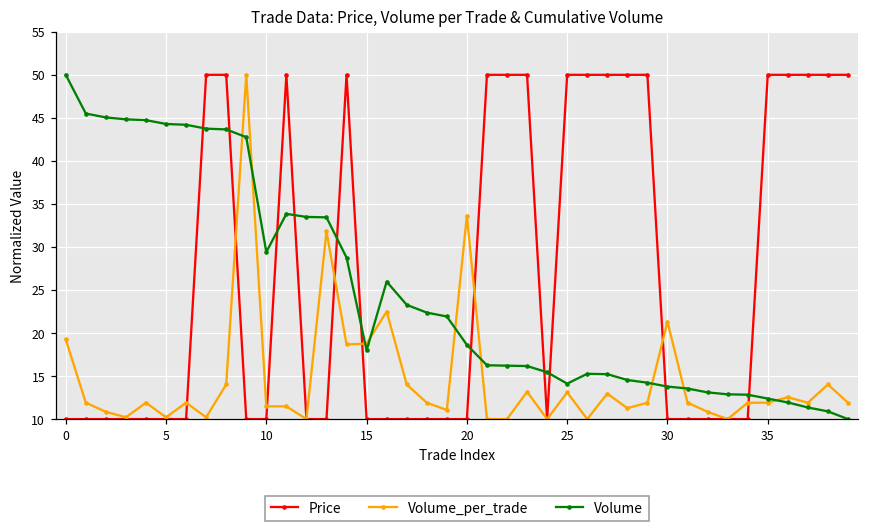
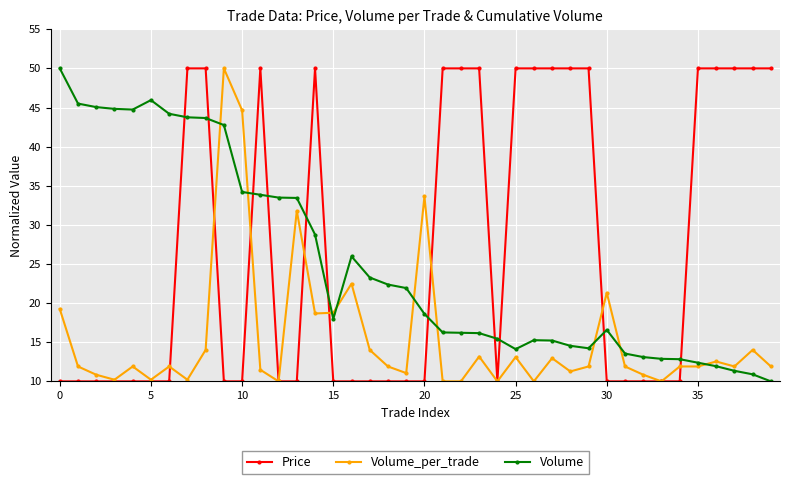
  {
    "Price": {
      "0": 10,
      "10": 10,
      "15": 10,
      "20": 10,
      "25": 50,
      "30": 10,
      "35": 50
    },
    "Volume_per_trade": {
      "0": 19,
-     "10": 11,
+     "10": 45,
      "15": 19,
      "20": 34,
      "25": 13,
      "30": 21,
      "35": 12
    },
    "Volume": {
      "0": 50,
-     "5": 44,
-     "10": 29,
+     "5": 46,
+     "10": 34,
      "15": 18,
      "20": 19,
      "25": 14,
-     "30": 14,
+     "30": 17,
      "35": 12
    }
  }
